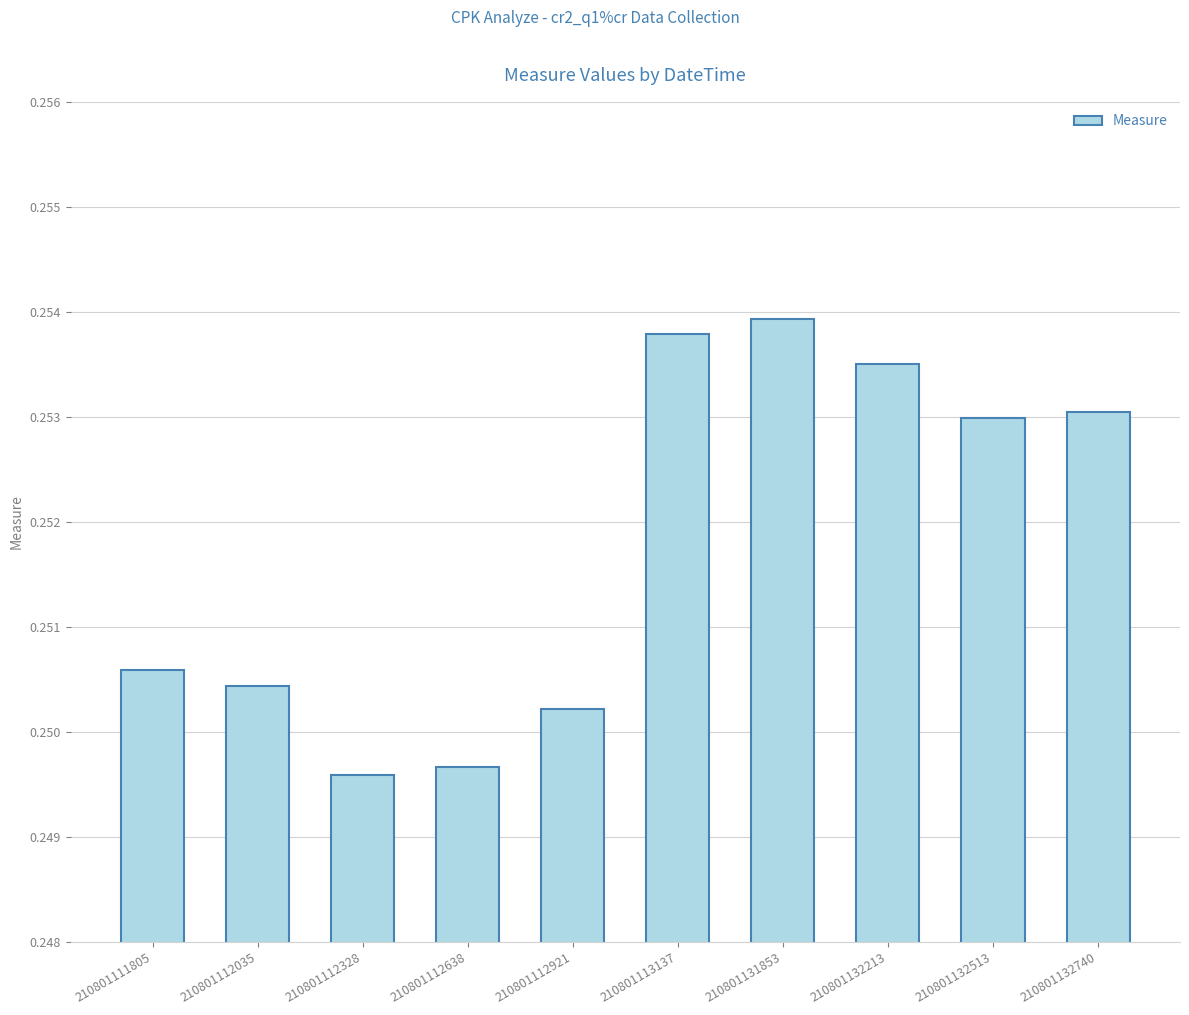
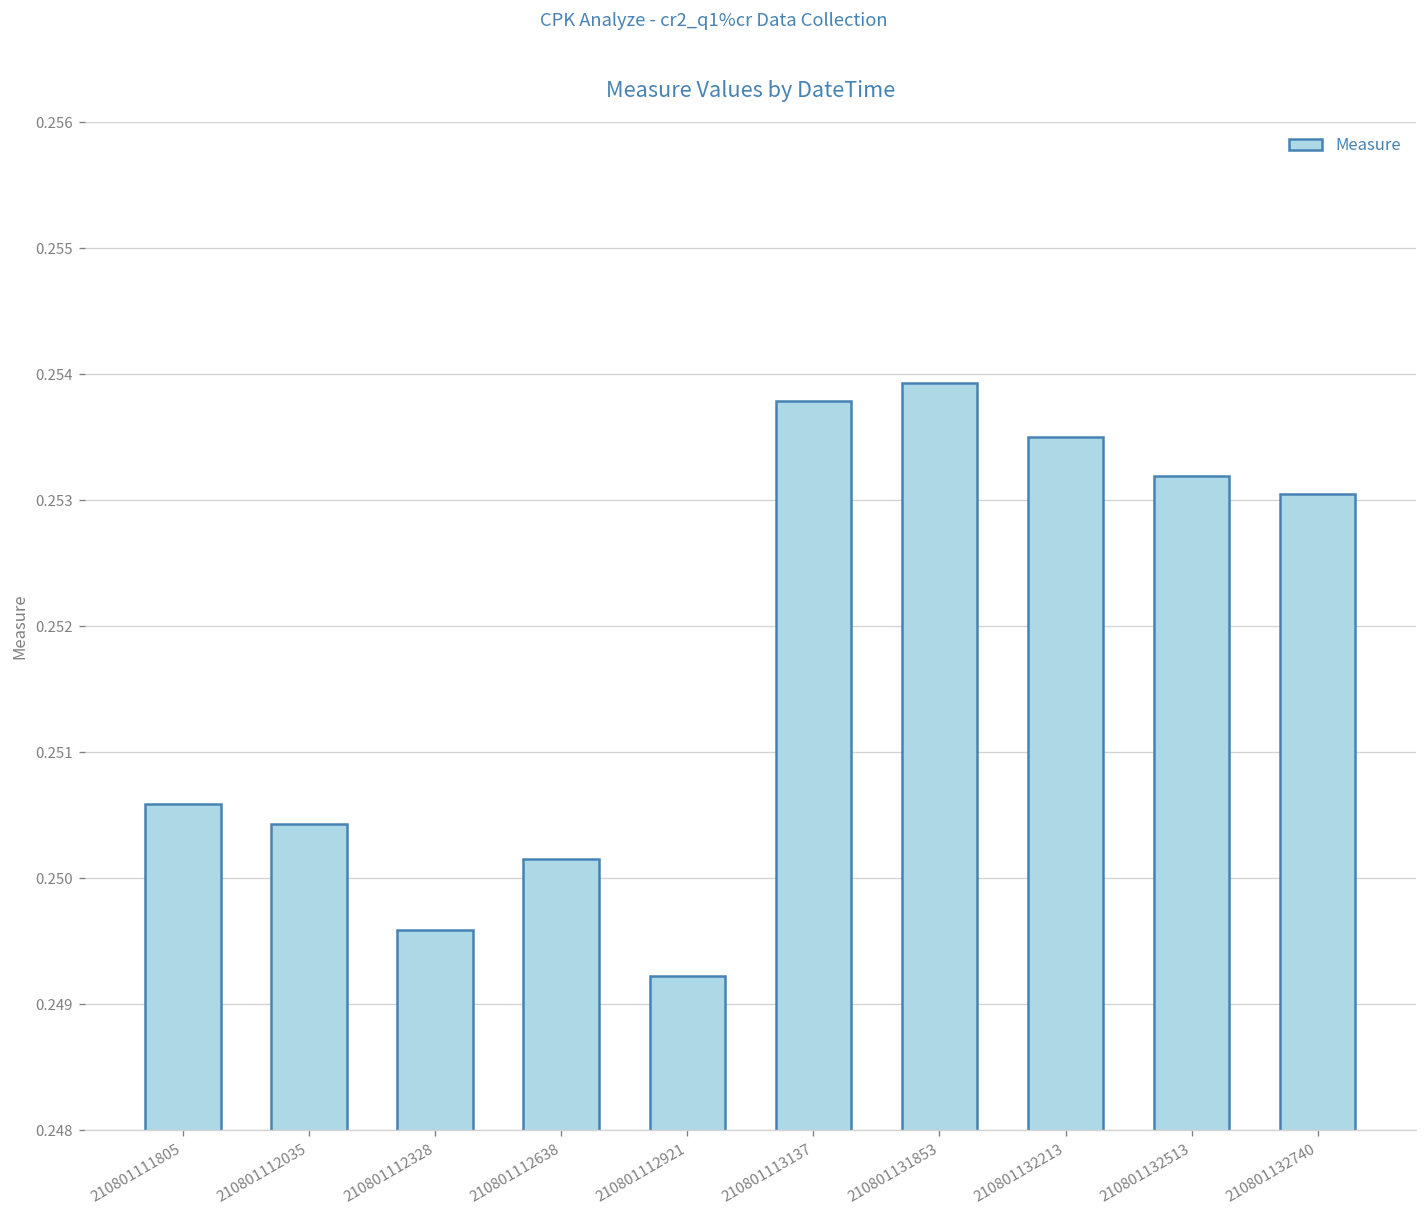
  {
    "210801111805": 0.25059,
    "210801112035": 0.25044,
    "210801112328": 0.24959,
-   "210801112638": 0.24967,
-   "210801112921": 0.25022,
+   "210801112638": 0.25015,
+   "210801112921": 0.24923,
    "210801113137": 0.25379,
    "210801131853": 0.25393,
    "210801132213": 0.25350,
-   "210801132513": 0.25299,
+   "210801132513": 0.25320,
    "210801132740": 0.25305
  }
